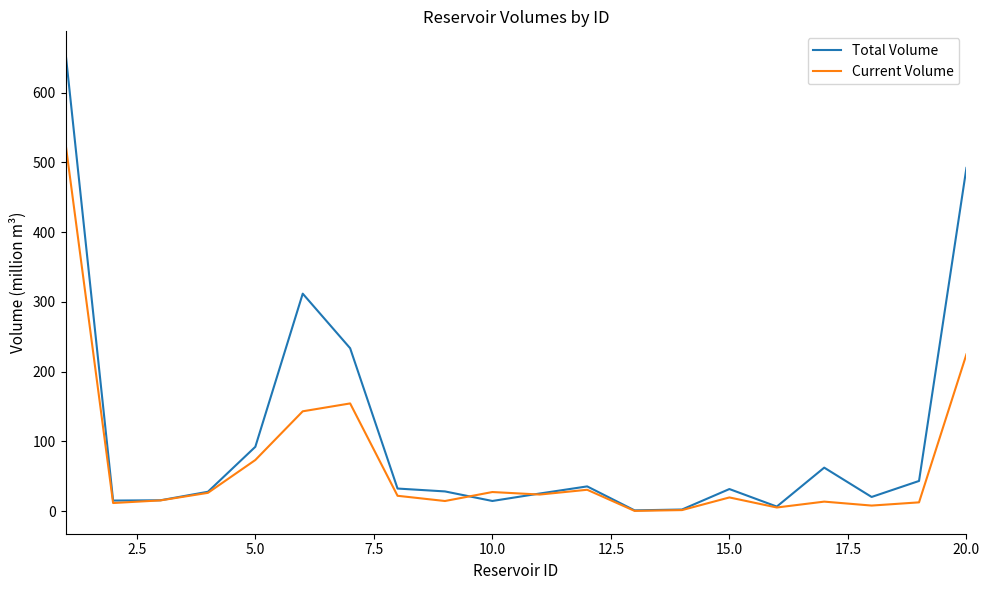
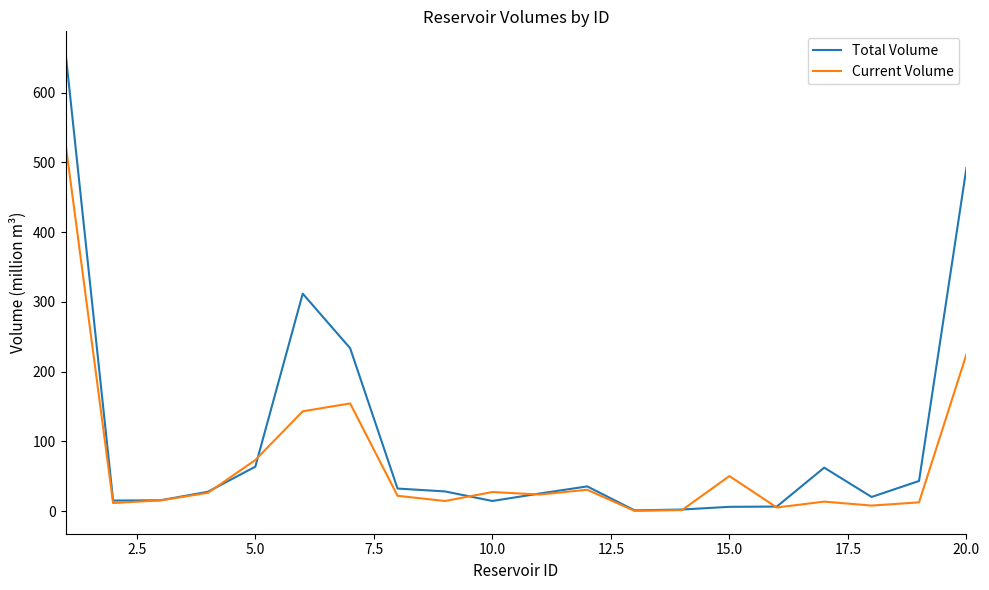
  {
    "Total Volume": {
-     "5.0": 90,
+     "5.0": 60,
      "10.0": 10,
-     "15.0": 30,
+     "15.0": 10,
      "20.0": 490
    },
    "Current Volume": {
      "5.0": 70,
      "10.0": 30,
-     "15.0": 20,
+     "15.0": 50,
      "20.0": 220
    }
  }
